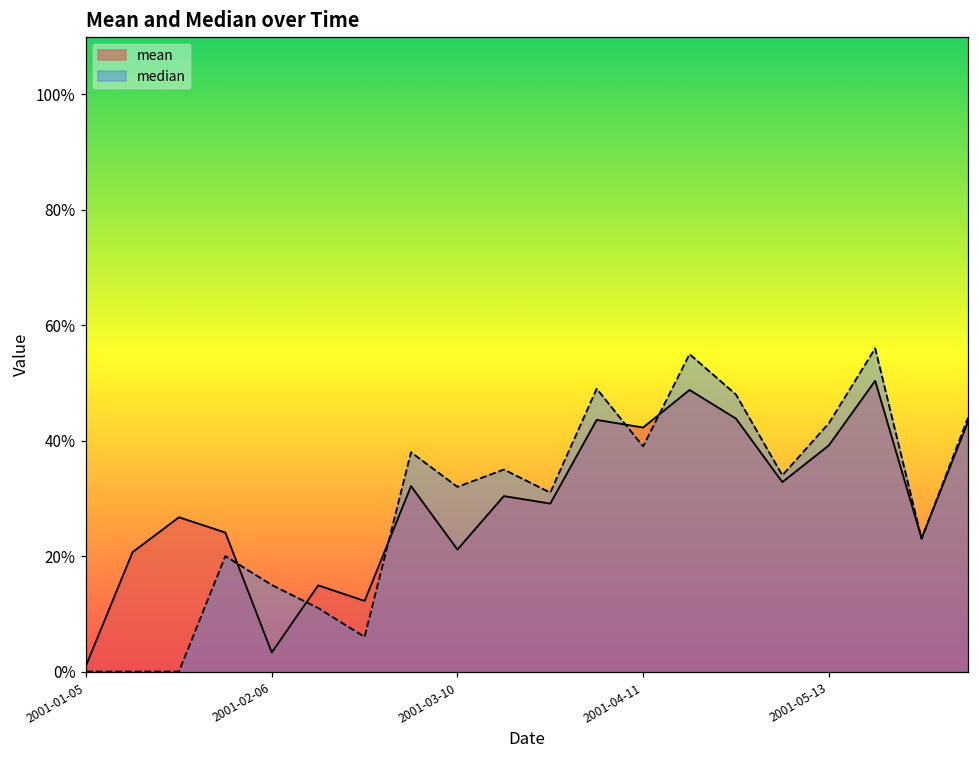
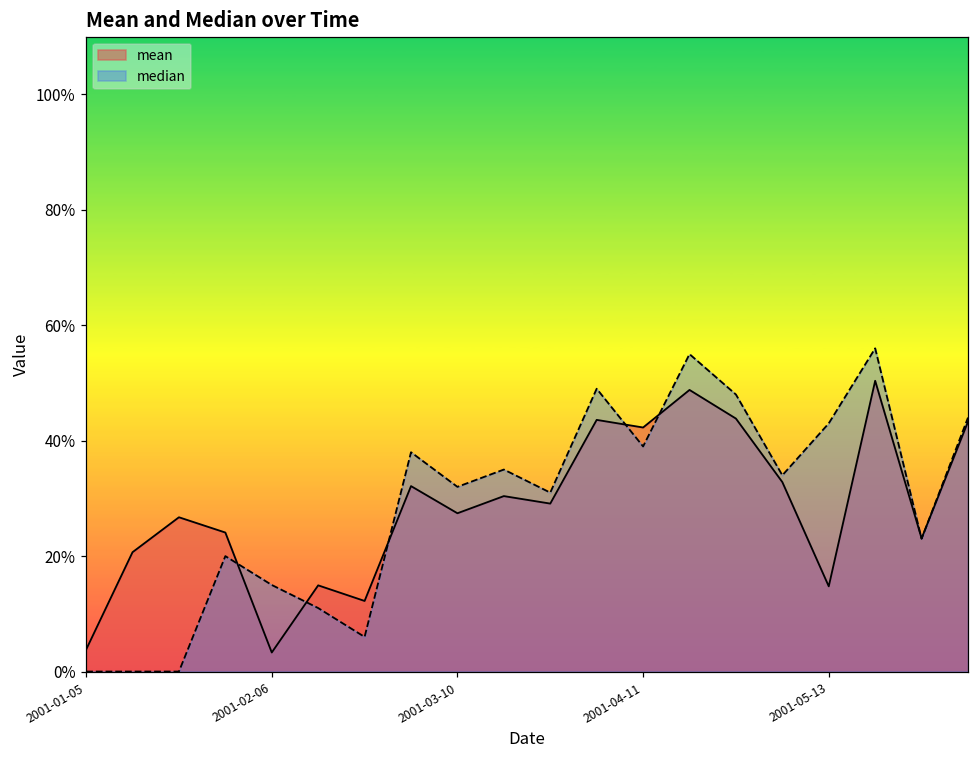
  {
    "mean": {
-     "2001-01-05": "1%",
+     "2001-01-05": "4%",
      "2001-02-06": "3%",
-     "2001-03-10": "21%",
+     "2001-03-10": "27%",
      "2001-04-11": "42%",
-     "2001-05-13": "39%"
+     "2001-05-13": "15%"
    },
    "median": {
      "2001-01-05": "0%",
      "2001-02-06": "15%",
      "2001-03-10": "32%",
      "2001-04-11": "39%",
      "2001-05-13": "43%"
    }
  }
